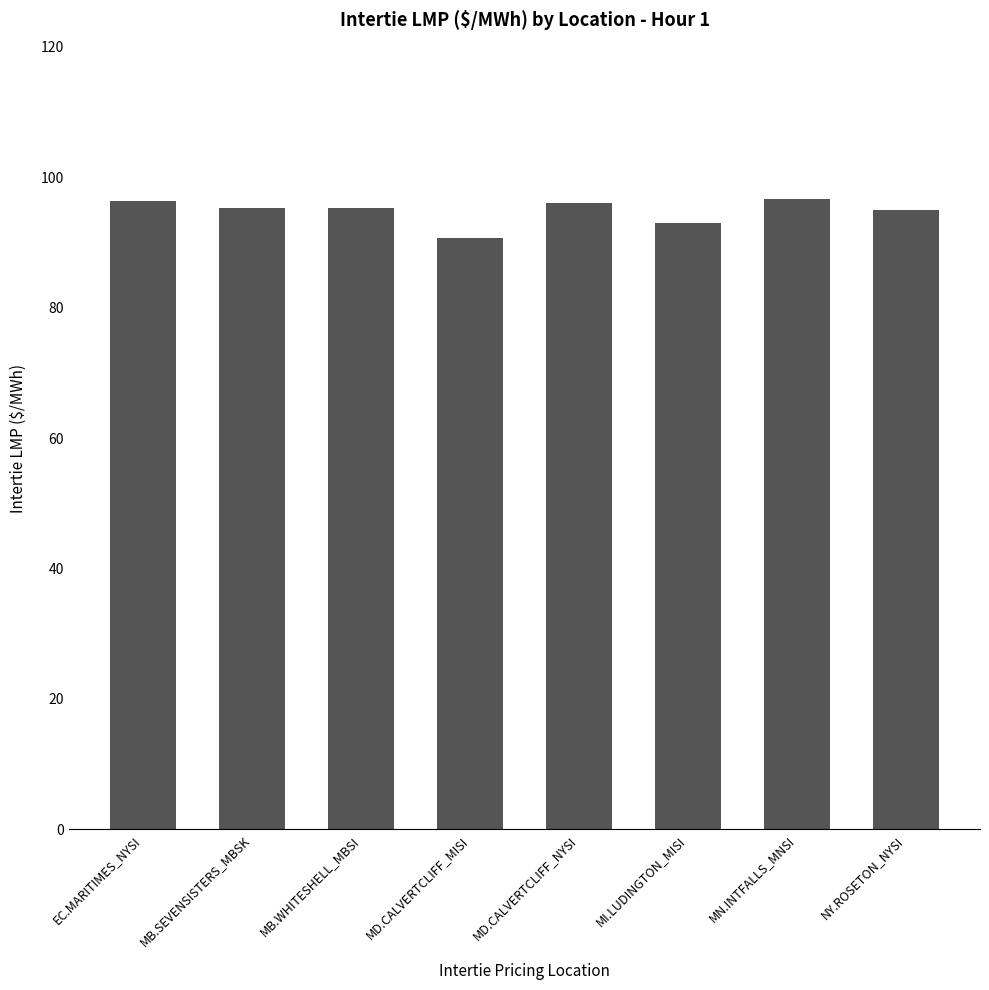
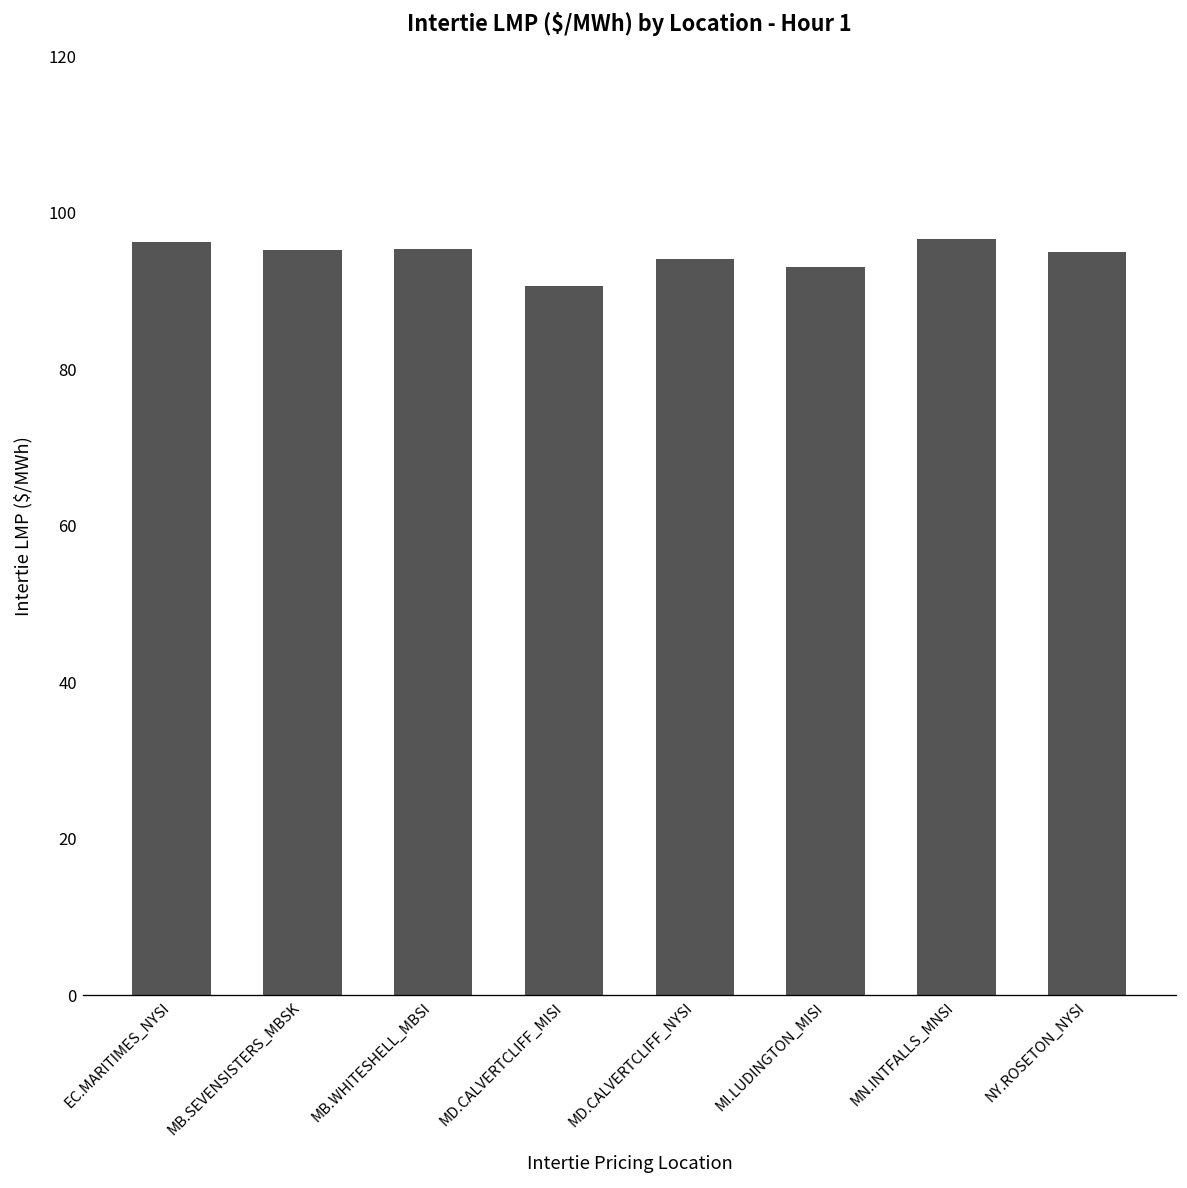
  {
    "EC.MARITIMES_NYSI": 96,
    "MB.SEVENSISTERS_MBSK": 95,
    "MB.WHITESHELL_MBSI": 95,
    "MD.CALVERTCLIFF_MISI": 91,
-   "MD.CALVERTCLIFF_NYSI": 96,
+   "MD.CALVERTCLIFF_NYSI": 94,
    "MI.LUDINGTON_MISI": 93,
    "MN.INTFALLS_MNSI": 97,
    "NY.ROSETON_NYSI": 95
  }
